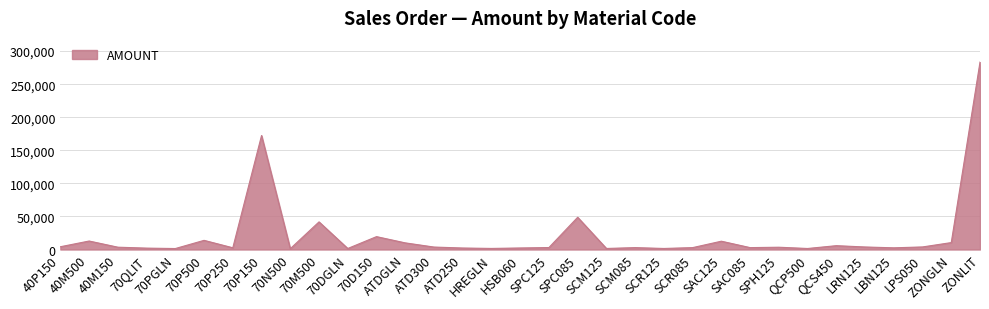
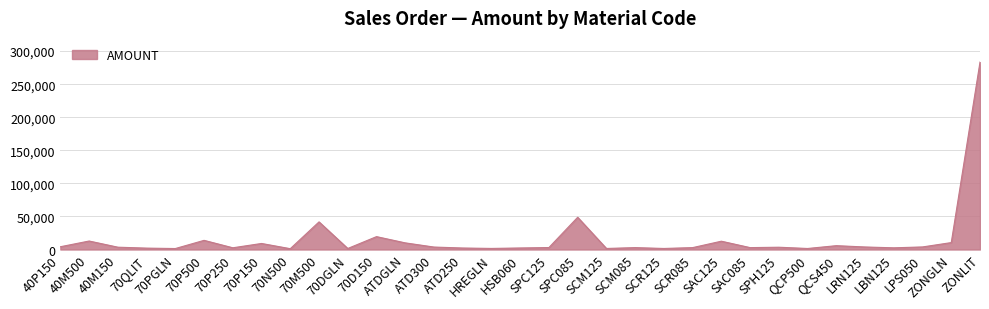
  {
    "40P150": "0",
    "40M500": "10,000",
    "40M150": "0",
    "70QLIT": "0",
    "70PGLN": "0",
    "70P500": "10,000",
    "70P250": "0",
-   "70P150": "170,000",
+   "70P150": "10,000",
    "70N500": "0",
    "70M500": "40,000",
    "70DGLN": "0",
    "70D150": "20,000",
    "ATDGLN": "10,000",
    "ATD300": "0",
    "ATD250": "0",
    "HREGLN": "0",
    "HSB060": "0",
    "SPC125": "0",
    "SPC085": "50,000",
    "SCM125": "0",
    "SCM085": "0",
    "SCR125": "0",
    "SCR085": "0",
    "SAC125": "10,000",
    "SAC085": "0",
    "SPH125": "0",
    "QCP500": "0",
    "QCS450": "10,000",
    "LRN125": "0",
    "LBN125": "0",
    "LPS050": "0",
    "ZONGLN": "10,000",
    "ZONLIT": "280,000"
  }
